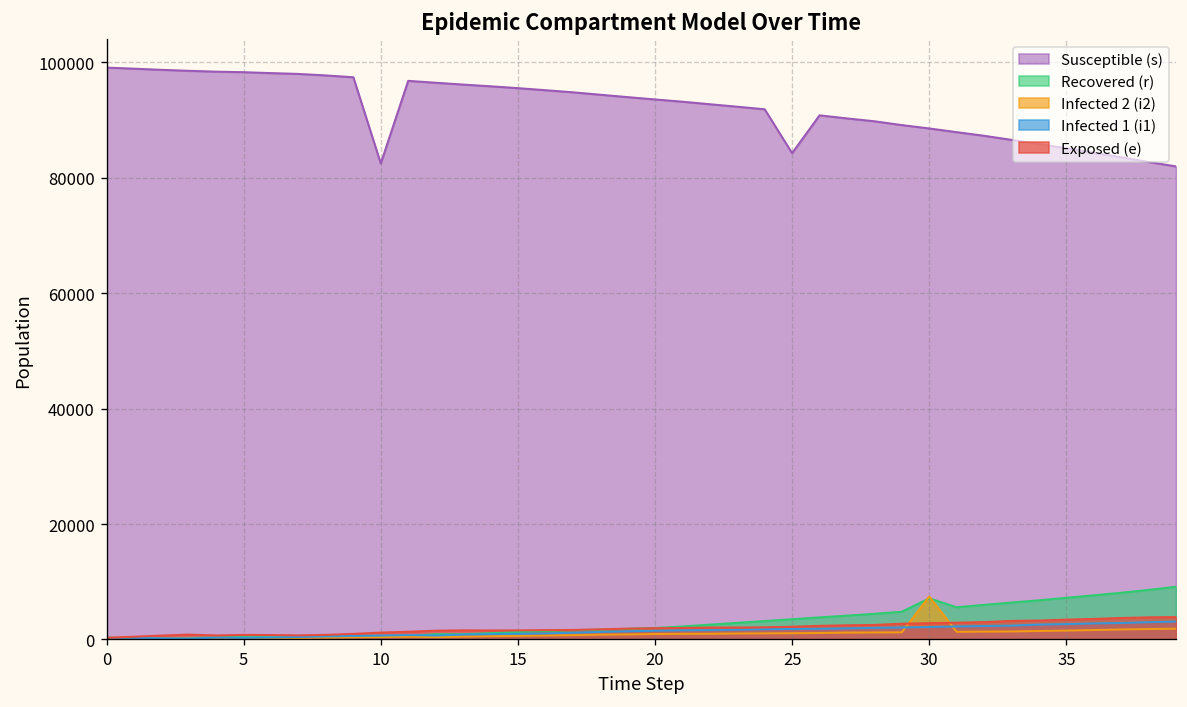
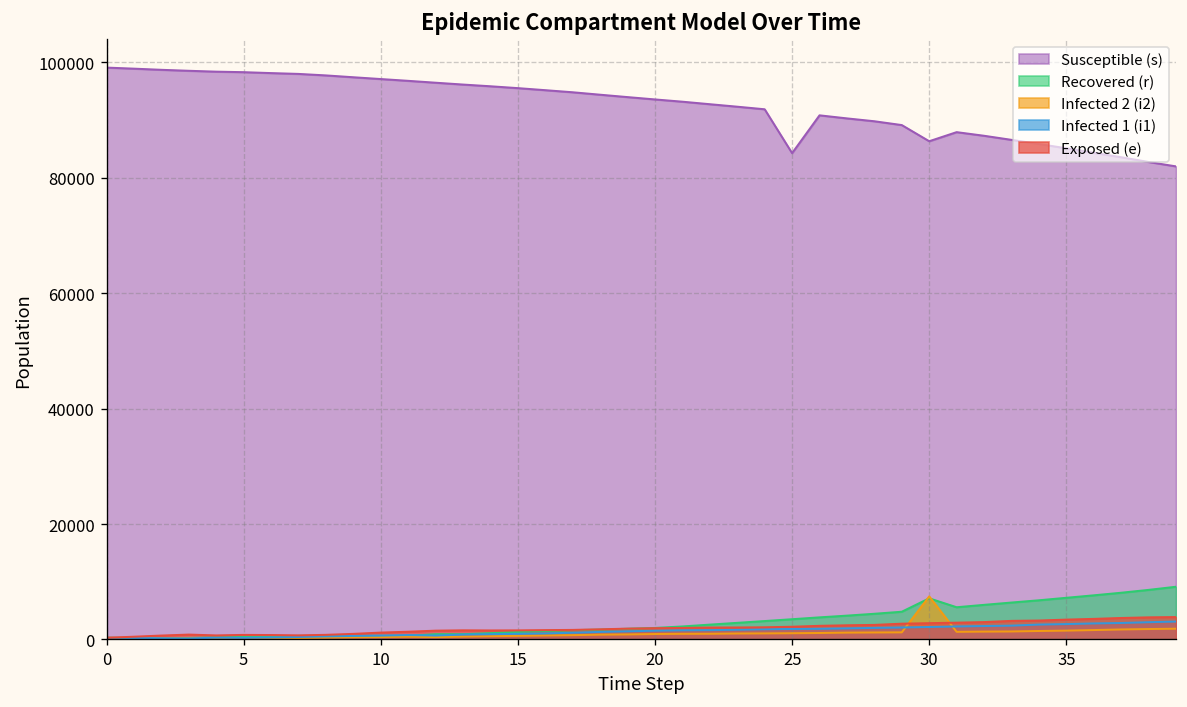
  {
    "Susceptible (s)": {
      "0": 99000,
      "5": 98000,
-     "10": 82000,
+     "10": 97000,
      "15": 96000,
      "20": 94000,
      "25": 84000,
-     "30": 89000
+     "30": 86000
    },
    "Recovered (r)": {
      "25": 4000,
      "35": 7000
    },
    "Infected 2 (i2)": {
      "20": 1000,
      "25": 1000,
      "35": 2000
    },
    "Infected 1 (i1)": {
      "30": 2000,
      "35": 3000
    },
    "Exposed (e)": {
      "30": 3000,
      "35": 3000
    }
  }
